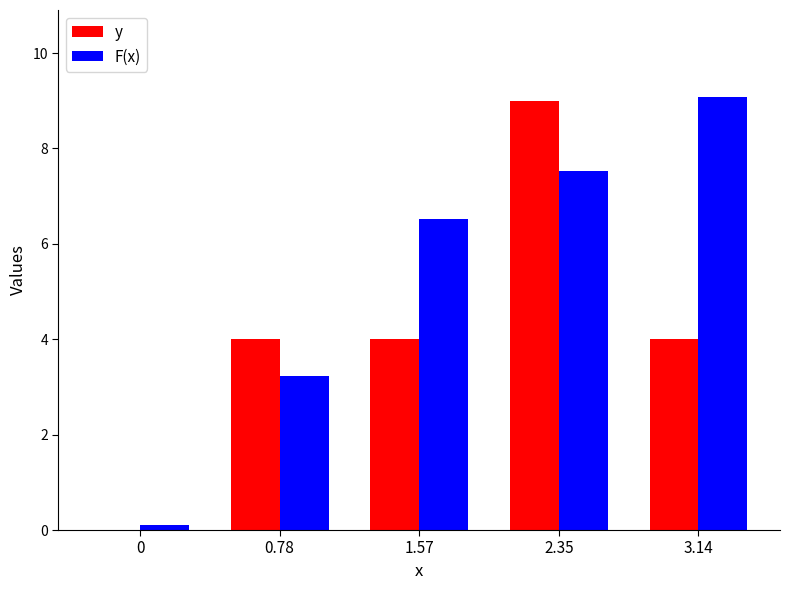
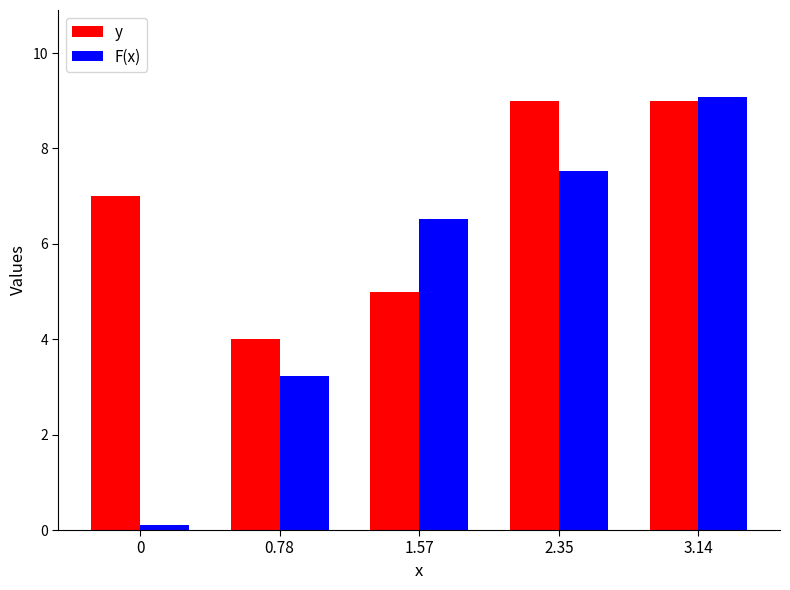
  {
    "y": {
-     "0": 0,
+     "0": 7,
      "0.78": 4,
-     "1.57": 4,
+     "1.57": 5,
      "2.35": 9,
-     "3.14": 4
+     "3.14": 9
    },
    "F(x)": {
      "0": 0.1,
      "0.78": 3.2,
      "1.57": 6.5,
      "2.35": 7.5,
      "3.14": 9.1
    }
  }
